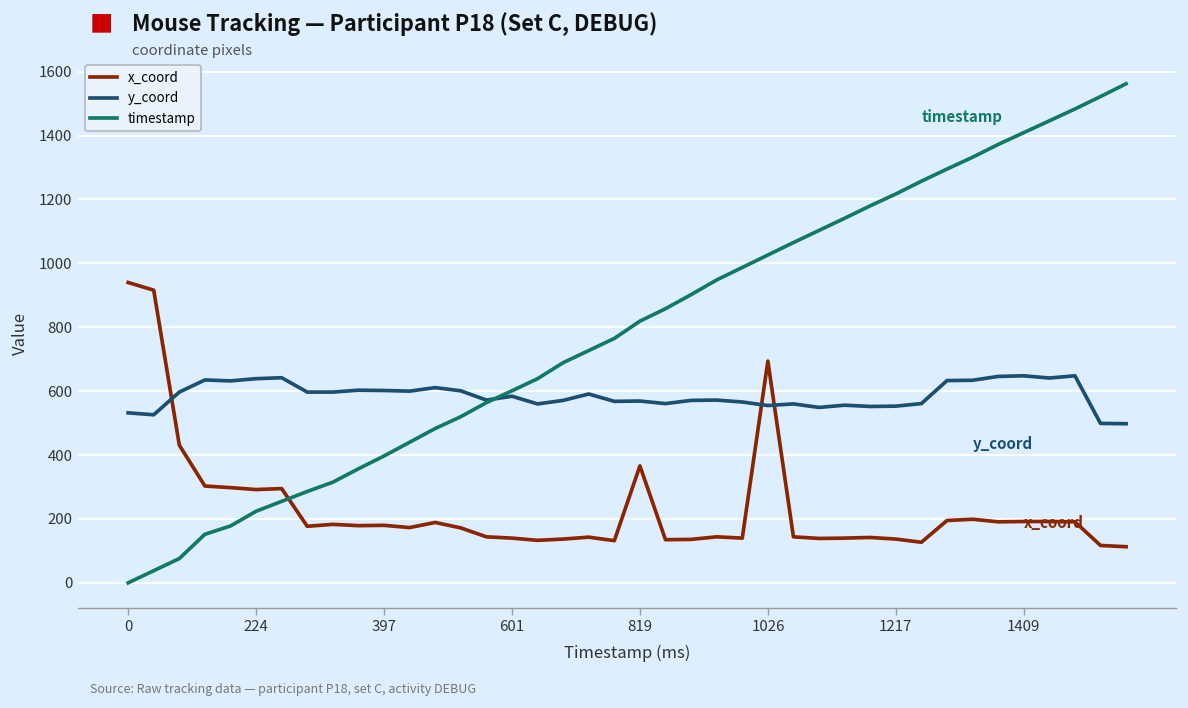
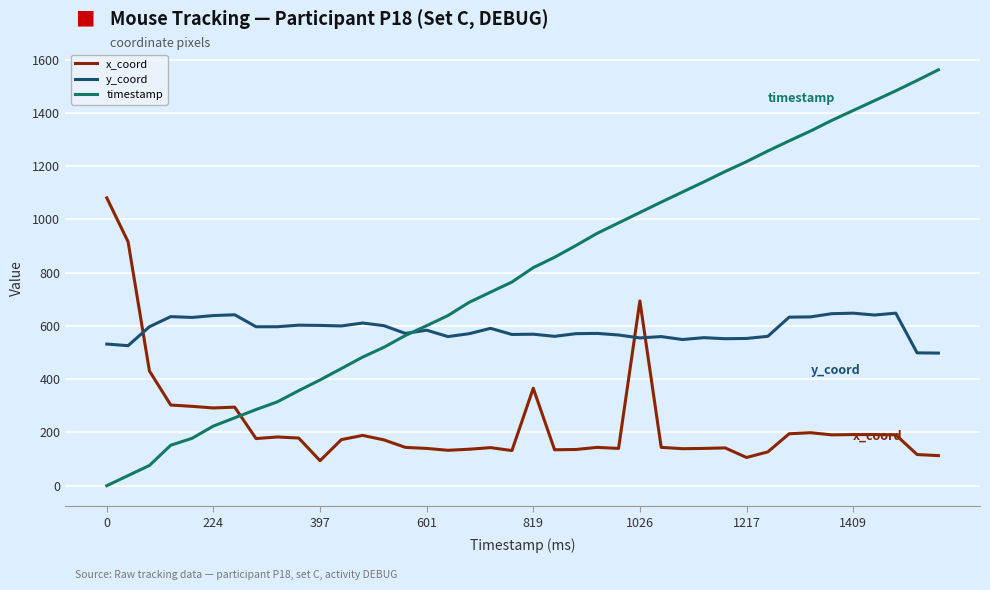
  {
    "x_coord": {
-     "0": 940,
+     "0": 1080,
      "224": 290,
-     "397": 180,
+     "397": 90,
      "601": 140,
      "819": 370,
      "1026": 690,
-     "1217": 140,
+     "1217": 110,
      "1409": 190
    }
  }
